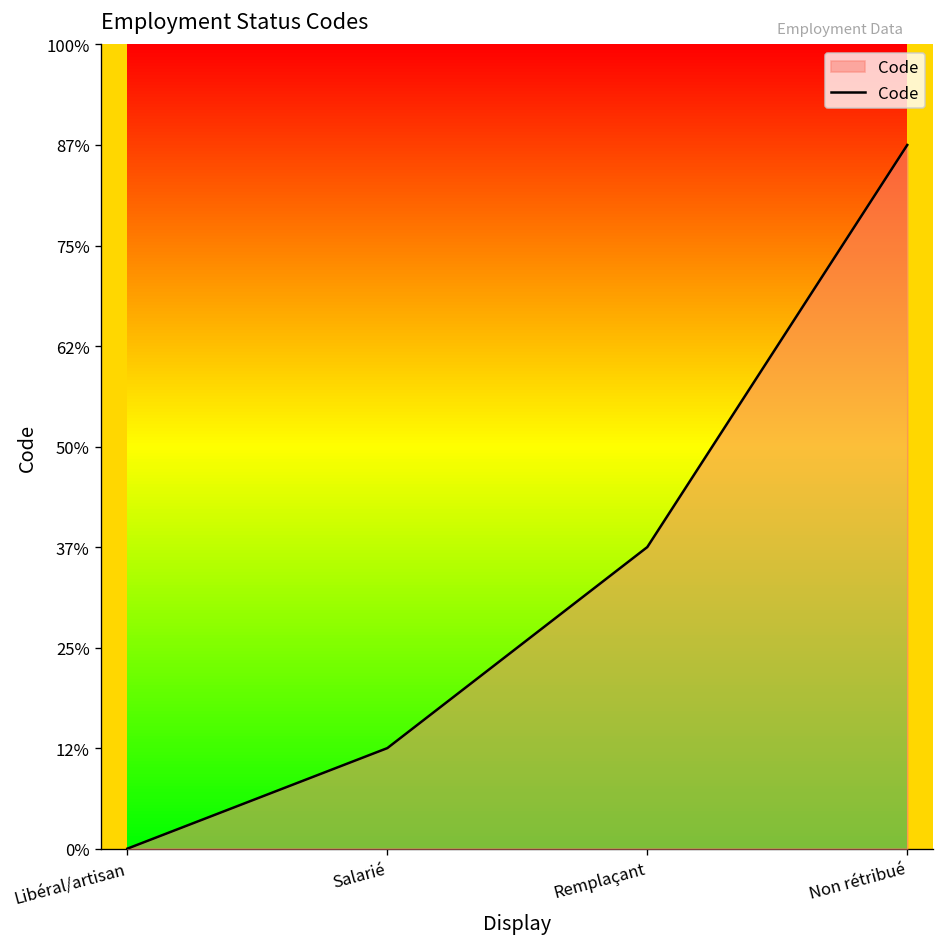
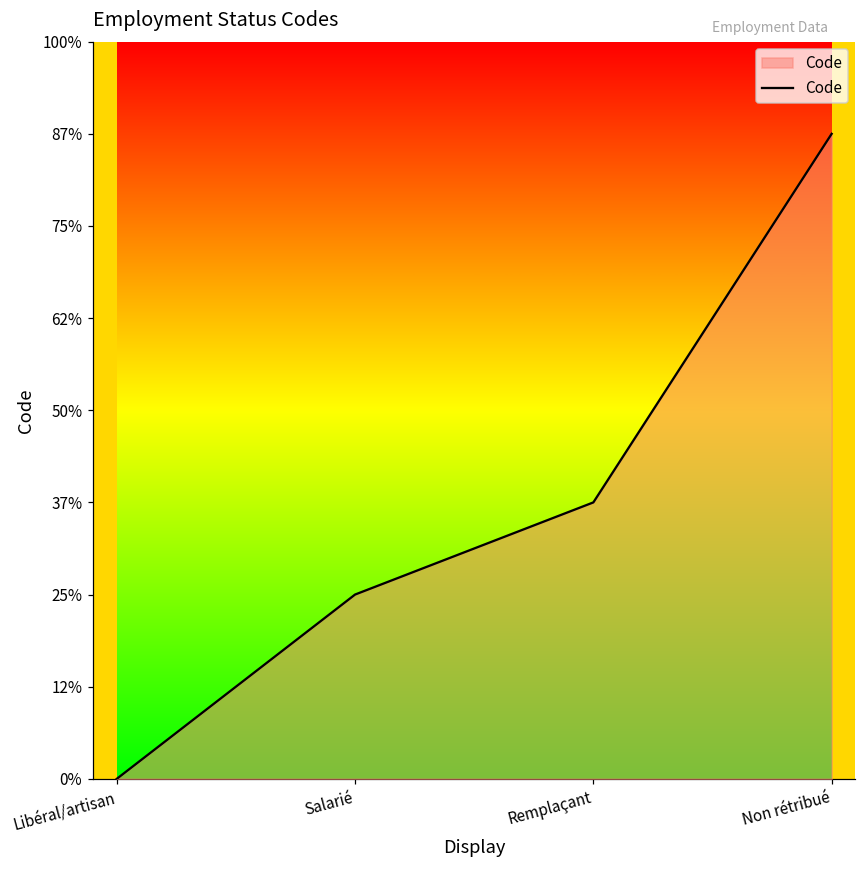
  {
    "Libéral/artisan": "0%",
-   "Salarié": "13%",
+   "Salarié": "25%",
    "Remplaçant": "38%",
    "Non rétribué": "88%"
  }
